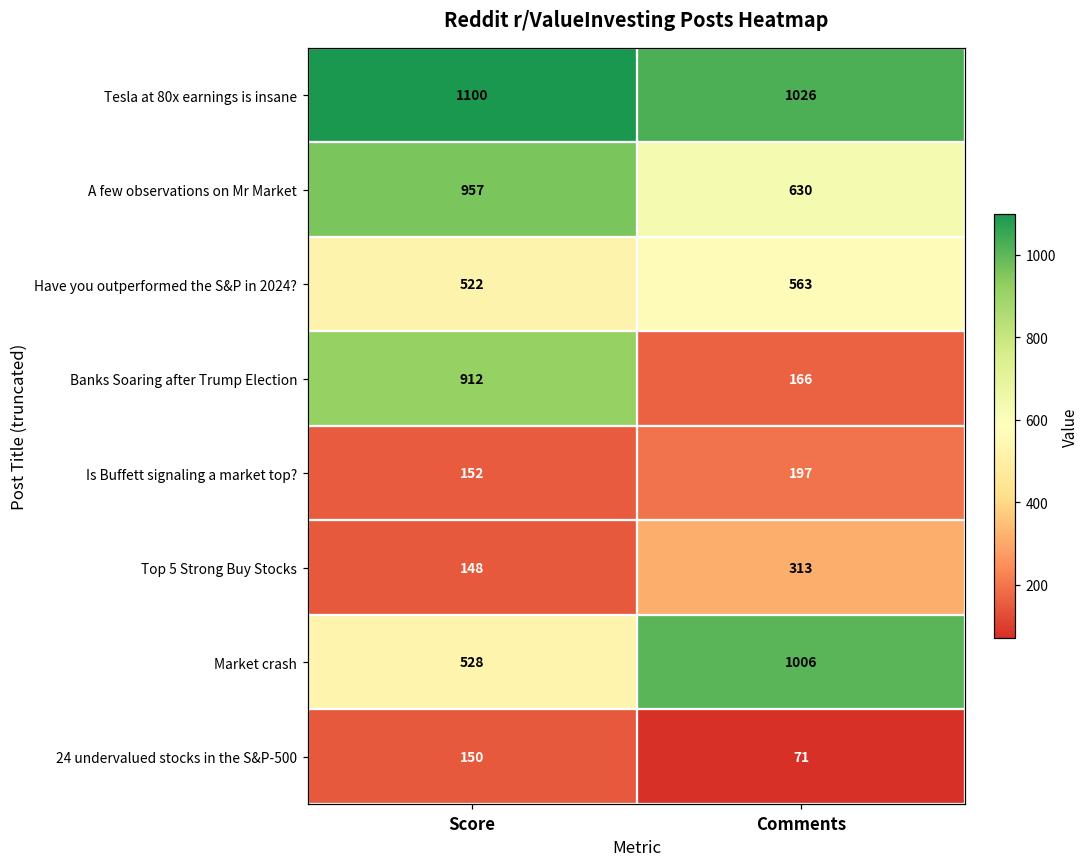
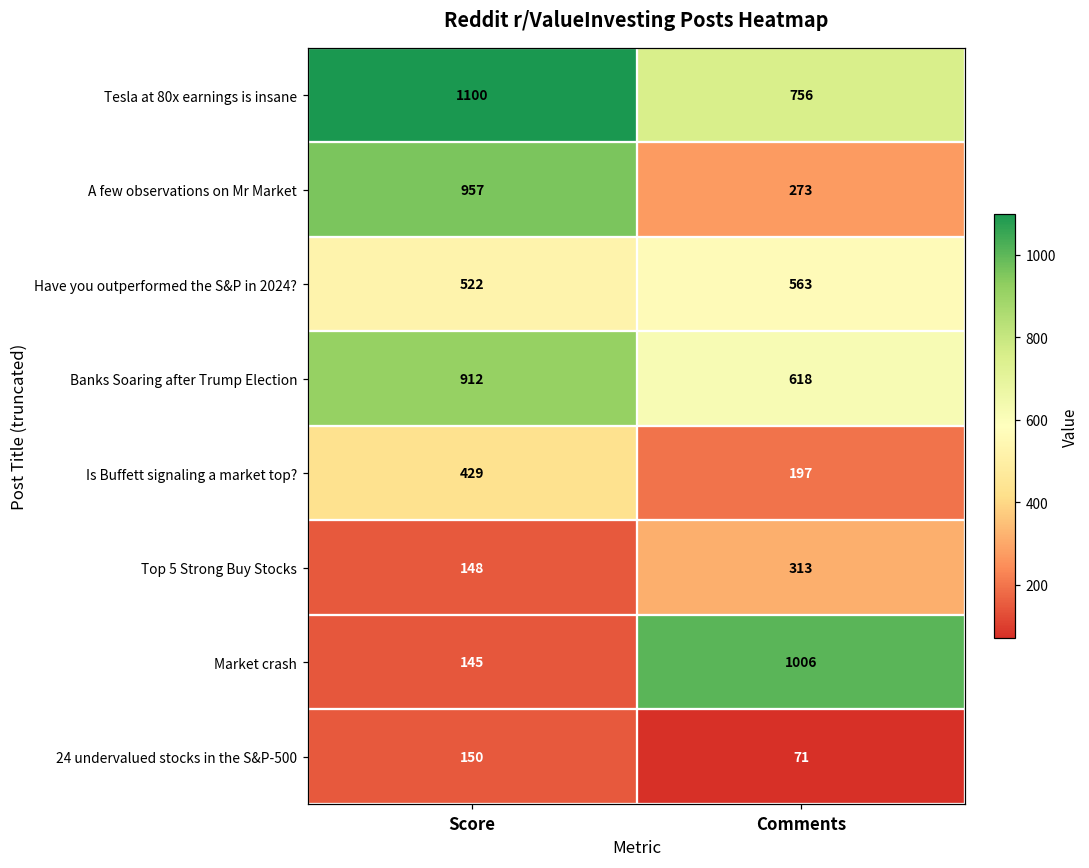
  {
    "Tesla at 80x earnings is insane": {
      "Score": 1100,
-     "Comments": 1026
+     "Comments": 756
    },
    "A few observations on Mr Market": {
      "Score": 957,
-     "Comments": 630
+     "Comments": 273
    },
    "Have you outperformed the S&P in 2024?": {
      "Score": 522,
      "Comments": 563
    },
    "Banks Soaring after Trump Election": {
      "Score": 912,
-     "Comments": 166
+     "Comments": 618
    },
    "Is Buffett signaling a market top?": {
-     "Score": 152,
+     "Score": 429,
      "Comments": 197
    },
    "Top 5 Strong Buy Stocks": {
      "Score": 148,
      "Comments": 313
    },
    "Market crash": {
-     "Score": 528,
+     "Score": 145,
      "Comments": 1006
    },
    "24 undervalued stocks in the S&P-500": {
      "Score": 150,
      "Comments": 71
    }
  }
